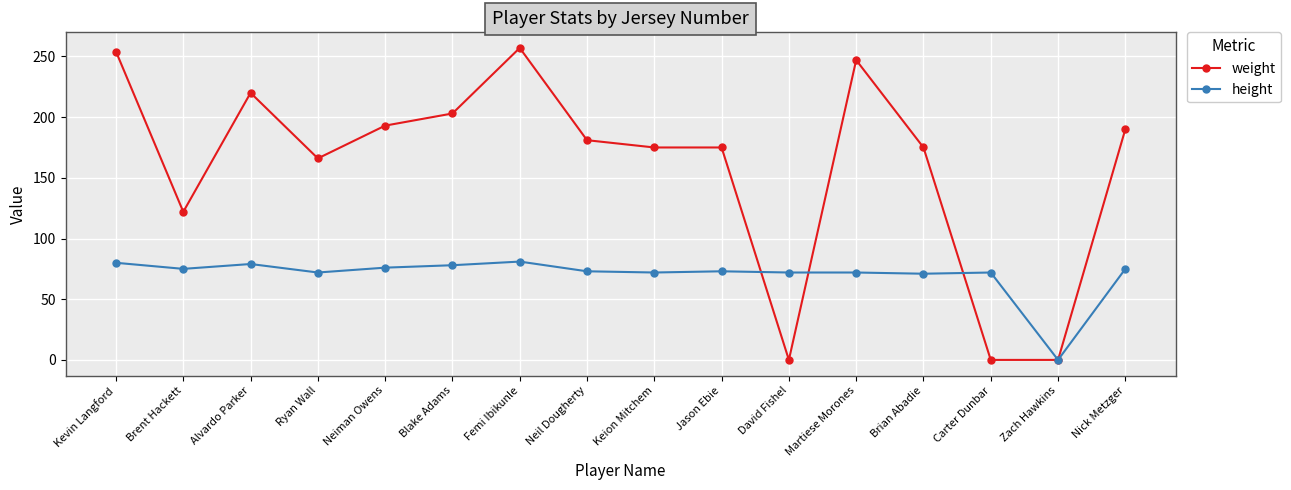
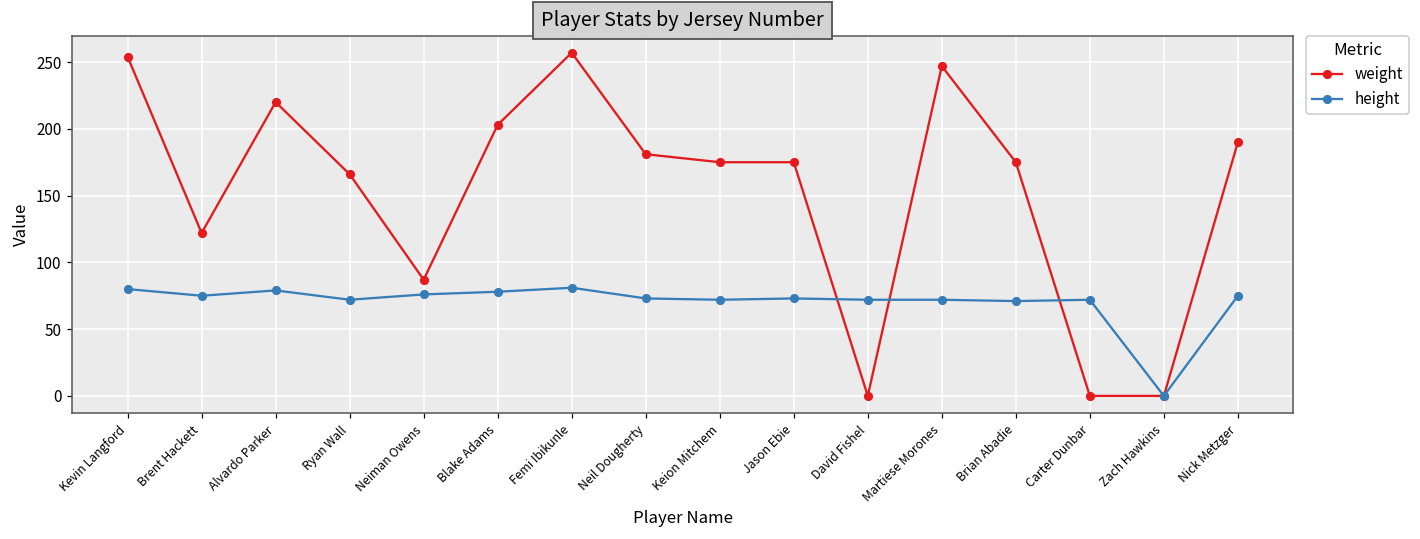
  {
    "weight": {
      "Kevin Langford": 254,
      "Brent Hackett": 122,
      "Alvardo Parker": 220,
      "Ryan Wall": 166,
-     "Neiman Owens": 193,
+     "Neiman Owens": 87,
      "Blake Adams": 203,
      "Femi Ibikunle": 257,
      "Neil Dougherty": 181,
      "Keion Mitchem": 175,
      "Jason Ebie": 175,
      "David Fishel": 0,
      "Martiese Morones": 247,
      "Brian Abadie": 175,
      "Carter Dunbar": 0,
      "Nick Metzger": 190
    },
    "height": {
      "Kevin Langford": 80,
      "Brent Hackett": 75,
      "Alvardo Parker": 79,
      "Ryan Wall": 72,
      "Neiman Owens": 76,
      "Blake Adams": 78,
      "Femi Ibikunle": 81,
      "Neil Dougherty": 73,
      "Keion Mitchem": 72,
      "Jason Ebie": 73,
      "David Fishel": 72,
      "Martiese Morones": 72,
      "Brian Abadie": 71,
      "Carter Dunbar": 72,
      "Nick Metzger": 75
    }
  }
